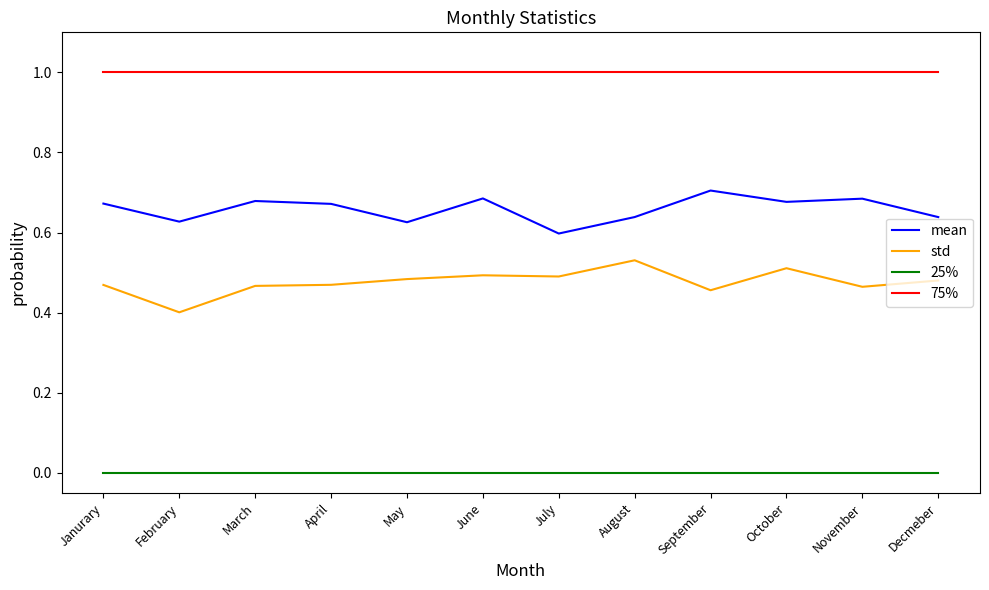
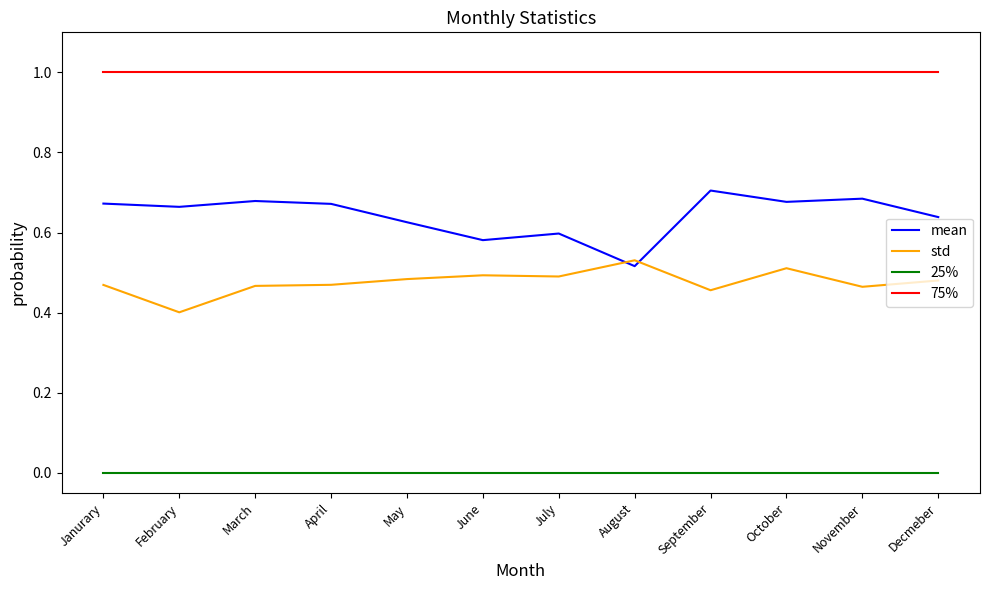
  {
    "mean": {
      "Janurary": 0.67,
-     "February": 0.63,
+     "February": 0.66,
      "March": 0.68,
      "April": 0.67,
      "May": 0.63,
-     "June": 0.69,
+     "June": 0.58,
      "July": 0.60,
-     "August": 0.64,
+     "August": 0.52,
      "September": 0.70,
      "October": 0.68,
      "November": 0.68,
      "Decmeber": 0.64
    },
    "std": {
      "Janurary": 0.47,
      "February": 0.40,
      "March": 0.47,
      "April": 0.47,
      "May": 0.48,
      "June": 0.49,
      "July": 0.49,
      "August": 0.53,
      "September": 0.46,
      "October": 0.51,
      "November": 0.46
    },
    "25%": {
      "Janurary": 0.00,
      "February": 0.00,
      "March": 0.00,
      "April": 0.00,
      "May": 0.00,
      "June": 0.00,
      "July": 0.00,
      "August": 0.00,
      "September": 0.00,
      "October": 0.00,
      "November": 0.00,
      "Decmeber": 0.00
    },
    "75%": {
      "Janurary": 1.00,
      "February": 1.00,
      "March": 1.00,
      "April": 1.00,
      "May": 1.00,
      "June": 1.00,
      "July": 1.00,
      "August": 1.00,
      "September": 1.00,
      "October": 1.00,
      "November": 1.00,
      "Decmeber": 1.00
    }
  }
